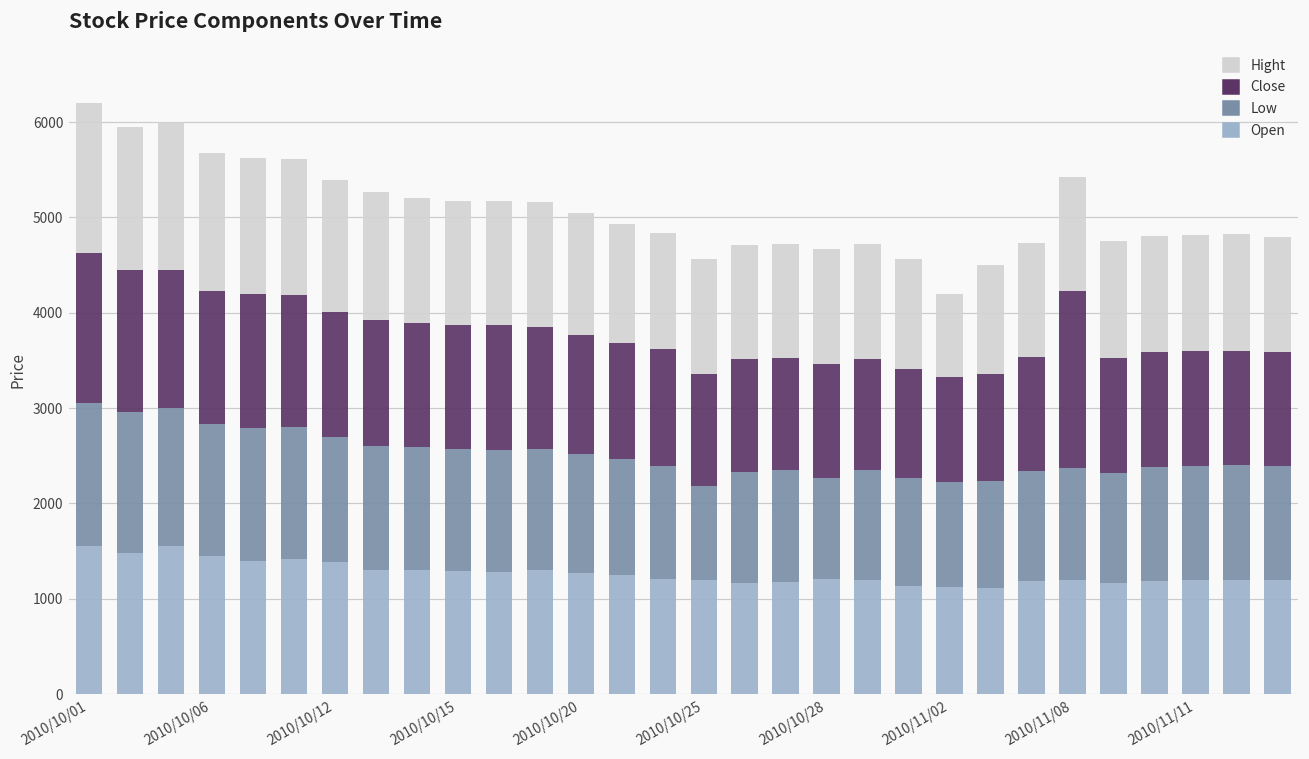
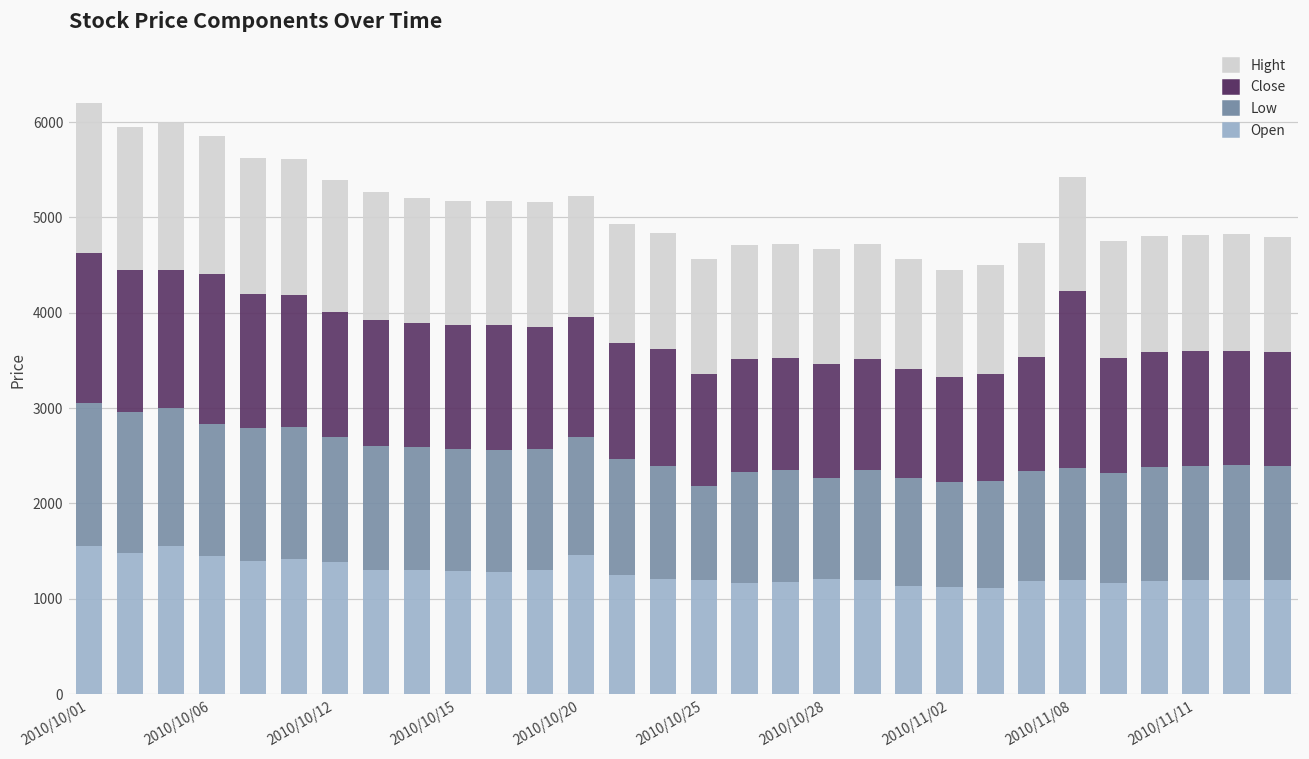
  {
    "Open": {
      "2010/10/01": 1600,
      "2010/10/06": 1500,
      "2010/10/12": 1400,
      "2010/10/15": 1300,
-     "2010/10/20": 1300,
+     "2010/10/20": 1500,
      "2010/10/25": 1200,
      "2010/10/28": 1200,
      "2010/11/02": 1100,
      "2010/11/08": 1200,
      "2010/11/11": 1200
    },
    "Low": {
      "2010/10/01": 1500,
      "2010/10/06": 1400,
      "2010/10/12": 1300,
      "2010/10/15": 1300,
      "2010/10/20": 1200,
      "2010/10/25": 1000,
      "2010/10/28": 1100,
      "2010/11/02": 1100,
      "2010/11/08": 1200,
      "2010/11/11": 1200
    },
    "Close": {
      "2010/10/01": 1600,
-     "2010/10/06": 1400,
+     "2010/10/06": 1600,
      "2010/10/12": 1300,
      "2010/10/15": 1300,
      "2010/10/20": 1300,
      "2010/10/25": 1200,
      "2010/10/28": 1200,
      "2010/11/02": 1100,
      "2010/11/08": 1900,
      "2010/11/11": 1200
    },
    "Hight": {
      "2010/10/01": 1600,
      "2010/10/06": 1500,
      "2010/10/12": 1400,
      "2010/10/15": 1300,
      "2010/10/20": 1300,
      "2010/10/25": 1200,
      "2010/10/28": 1200,
-     "2010/11/02": 900,
+     "2010/11/02": 1100,
      "2010/11/08": 1200,
      "2010/11/11": 1200
    }
  }
